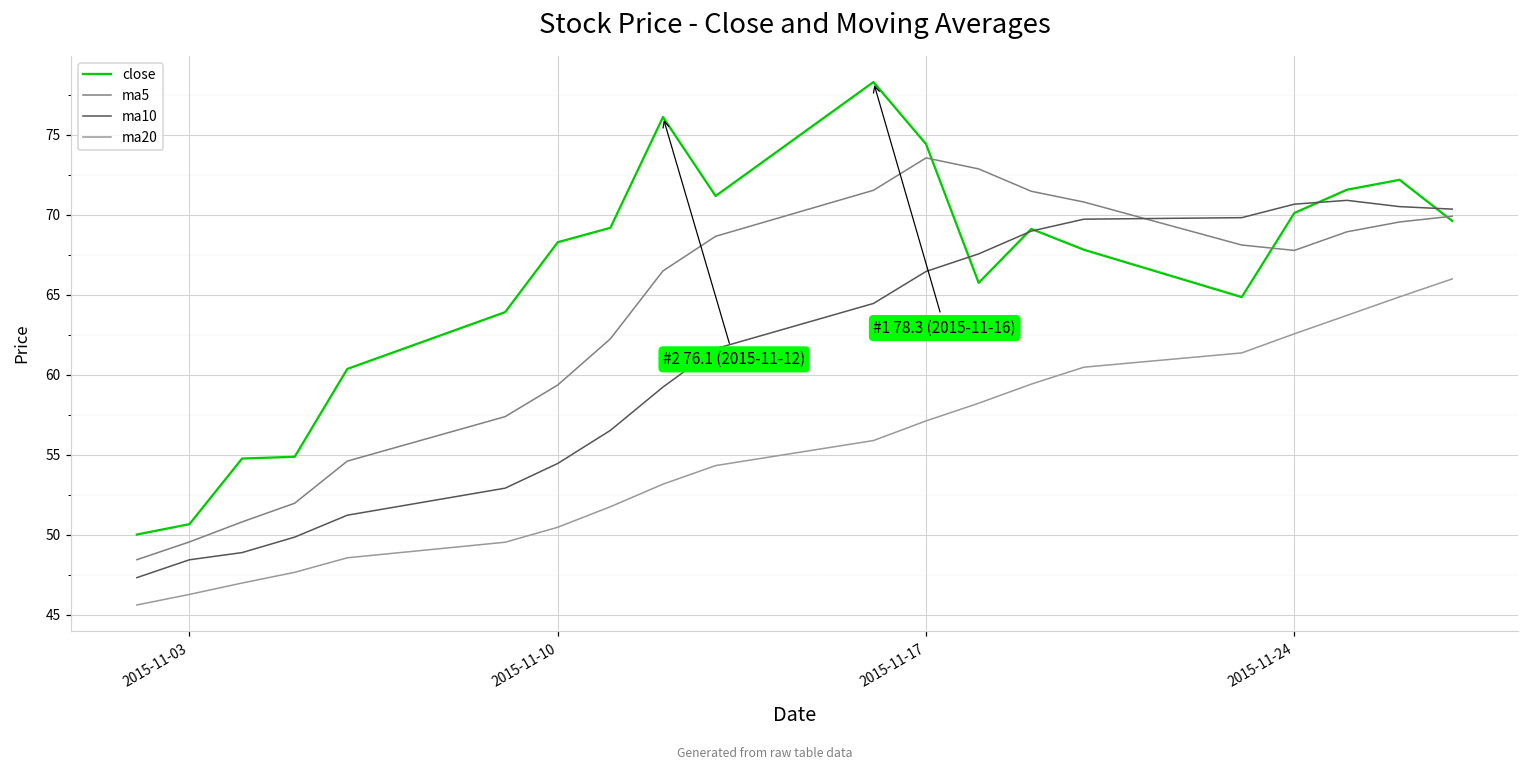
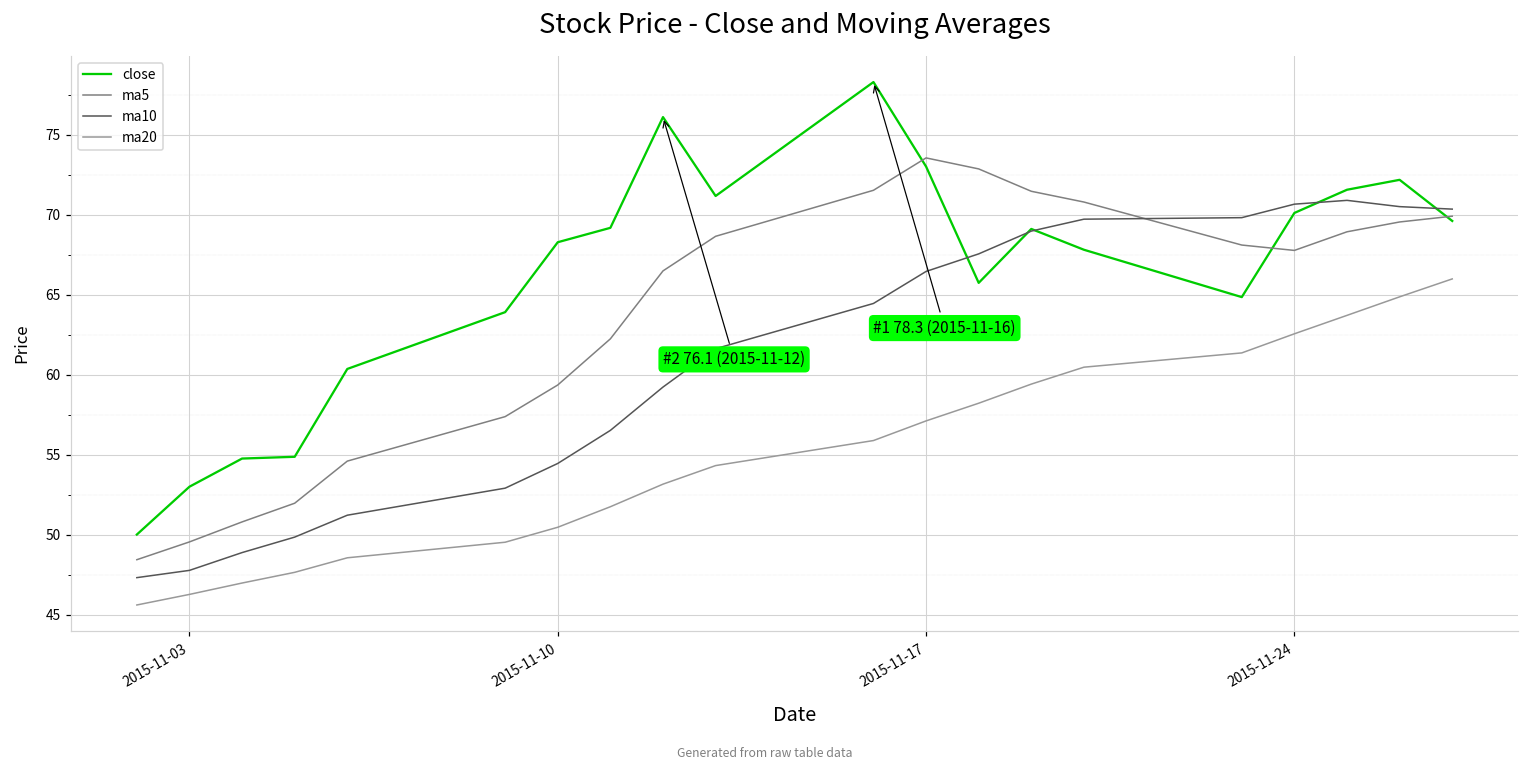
  {
    "close": {
-     "2015-11-03": 50.7,
+     "2015-11-03": 53.0,
      "2015-11-10": 68.3,
-     "2015-11-17": 74.4,
+     "2015-11-17": 73.0,
      "2015-11-24": 70.1
    },
    "ma10": {
-     "2015-11-03": 48.4,
+     "2015-11-03": 47.8,
      "2015-11-10": 54.4,
      "2015-11-24": 70.6
    }
  }
